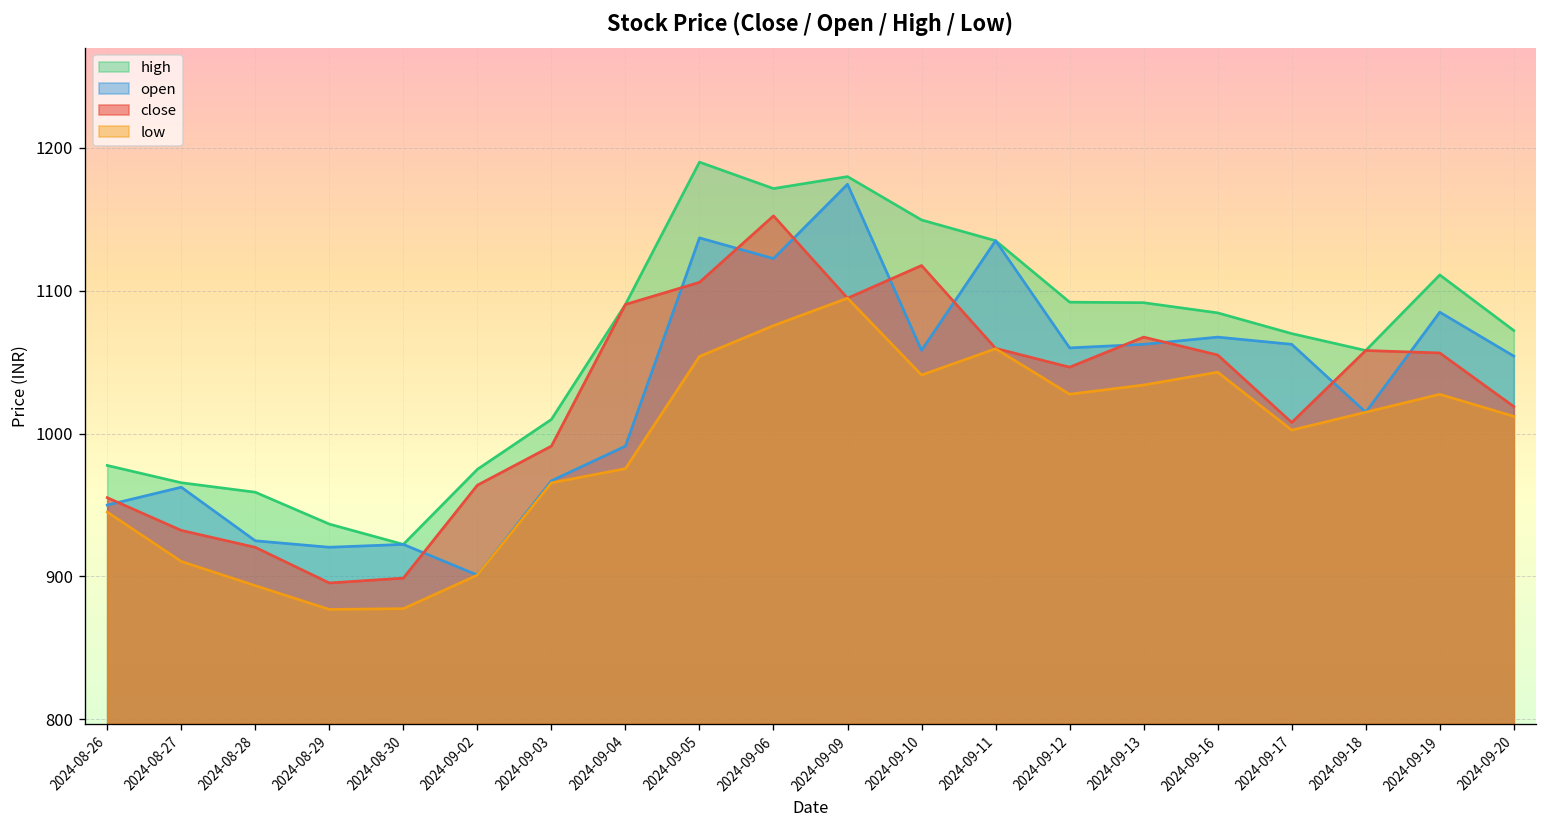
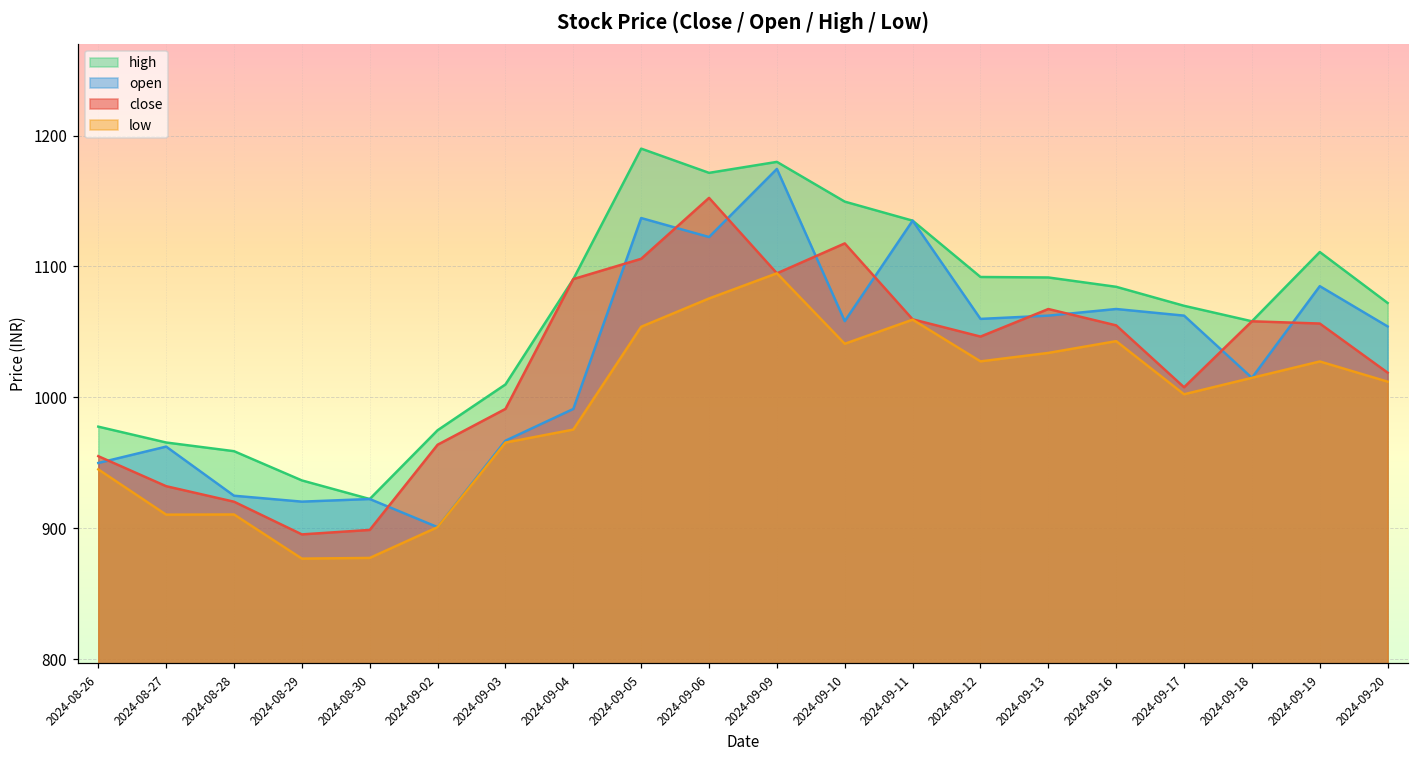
  {
    "high": {
      "2024-08-26": 978,
      "2024-08-27": 966,
      "2024-08-28": 959,
      "2024-08-29": 937,
      "2024-09-02": 975,
      "2024-09-03": 1010,
      "2024-09-05": 1190,
      "2024-09-06": 1172,
      "2024-09-09": 1180,
      "2024-09-10": 1150,
      "2024-09-12": 1092,
      "2024-09-13": 1092,
      "2024-09-16": 1085,
      "2024-09-17": 1070,
      "2024-09-19": 1111,
      "2024-09-20": 1072
    },
    "open": {
      "2024-08-26": 950,
      "2024-08-27": 963,
      "2024-08-28": 925,
      "2024-08-29": 920,
      "2024-09-04": 991,
      "2024-09-05": 1137,
      "2024-09-06": 1123,
      "2024-09-09": 1175,
      "2024-09-10": 1058,
      "2024-09-12": 1060,
      "2024-09-13": 1063,
      "2024-09-16": 1068,
      "2024-09-17": 1063,
      "2024-09-19": 1085,
      "2024-09-20": 1054
    },
    "close": {
      "2024-08-26": 955,
      "2024-08-27": 932,
      "2024-08-28": 920,
      "2024-08-29": 895,
      "2024-08-30": 899,
      "2024-09-02": 964,
      "2024-09-03": 991,
      "2024-09-05": 1106,
      "2024-09-06": 1152,
      "2024-09-10": 1118,
      "2024-09-12": 1047,
      "2024-09-13": 1068,
      "2024-09-16": 1055,
      "2024-09-17": 1008,
      "2024-09-19": 1056,
      "2024-09-20": 1019
    },
    "low": {
      "2024-08-26": 945,
      "2024-08-27": 911,
-     "2024-08-28": 894,
+     "2024-08-28": 911,
      "2024-08-29": 877,
      "2024-08-30": 878,
      "2024-09-04": 976,
      "2024-09-05": 1054,
      "2024-09-06": 1076,
      "2024-09-10": 1041,
      "2024-09-12": 1028,
      "2024-09-13": 1034,
      "2024-09-16": 1043,
      "2024-09-17": 1002,
      "2024-09-19": 1028,
      "2024-09-20": 1012
    }
  }
